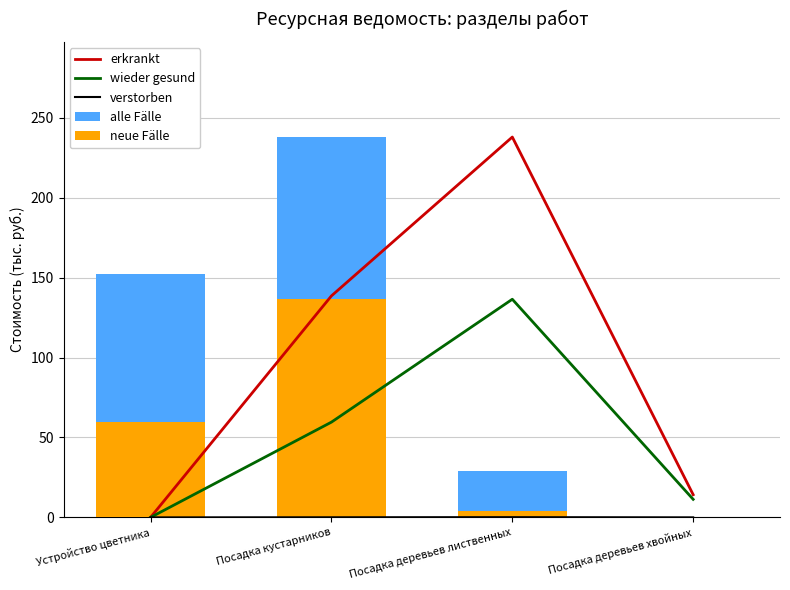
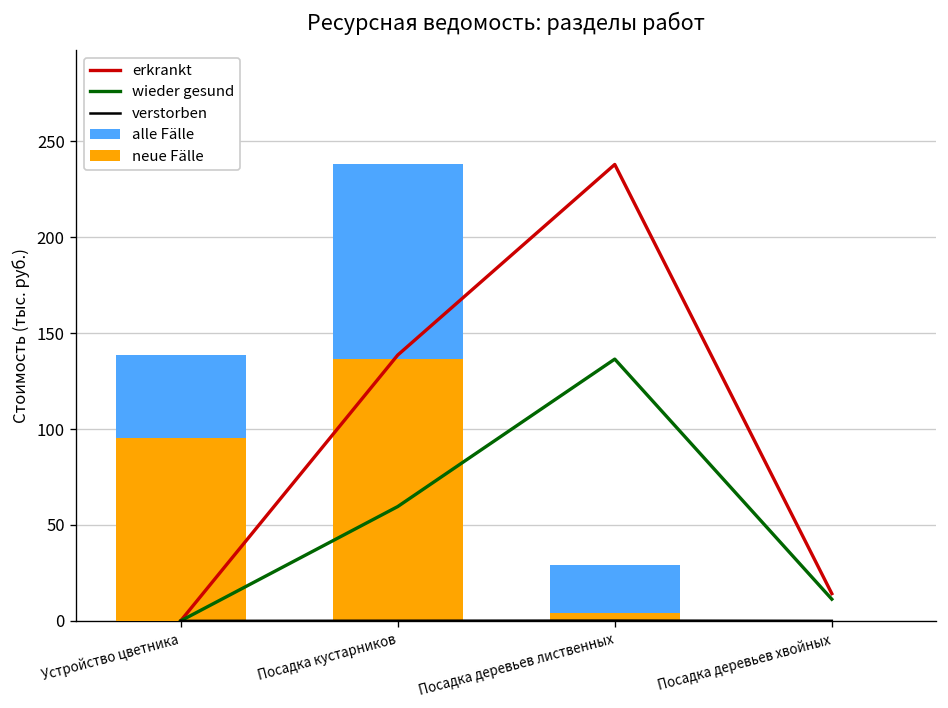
  {
    "alle Fälle": {
-     "Устройство цветника": 152,
+     "Устройство цветника": 139,
      "Посадка кустарников": 238,
      "Посадка деревьев лиственных": 29,
      "Посадка деревьев хвойных": 0
    },
    "erkrankt": {
      "Посадка кустарников": 139,
      "Посадка деревьев лиственных": 238,
      "Посадка деревьев хвойных": 14
    },
    "neue Fälle": {
-     "Устройство цветника": 60,
+     "Устройство цветника": 96,
      "Посадка деревьев хвойных": 0
    },
    "wieder gesund": {
      "Посадка кустарников": 60,
      "Посадка деревьев лиственных": 137,
      "Посадка деревьев хвойных": 11
    },
    "verstorben": {
      "Посадка кустарников": 0,
      "Посадка деревьев лиственных": 0,
      "Посадка деревьев хвойных": 0
    }
  }
